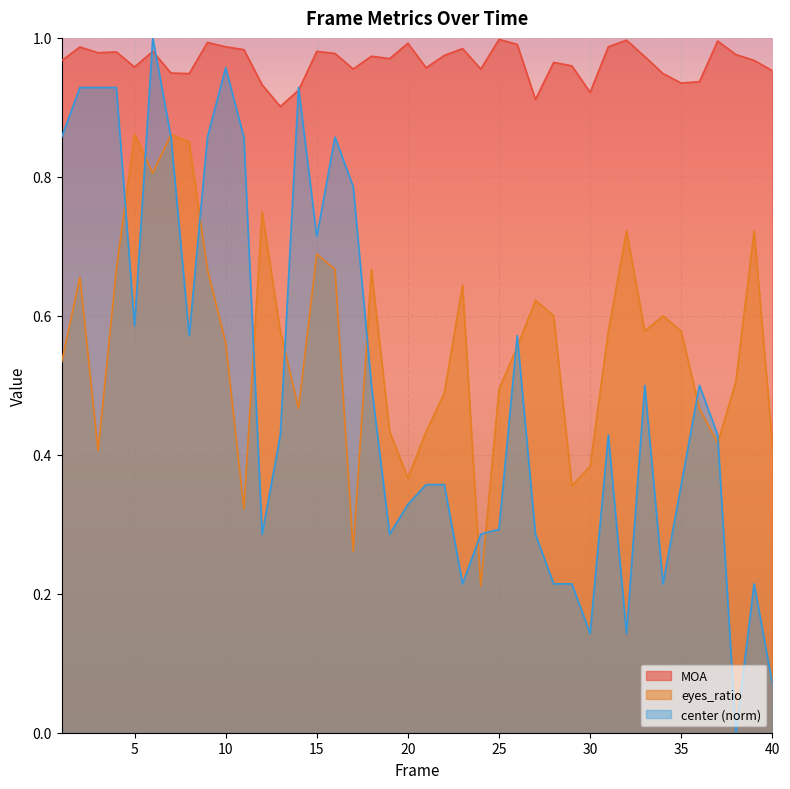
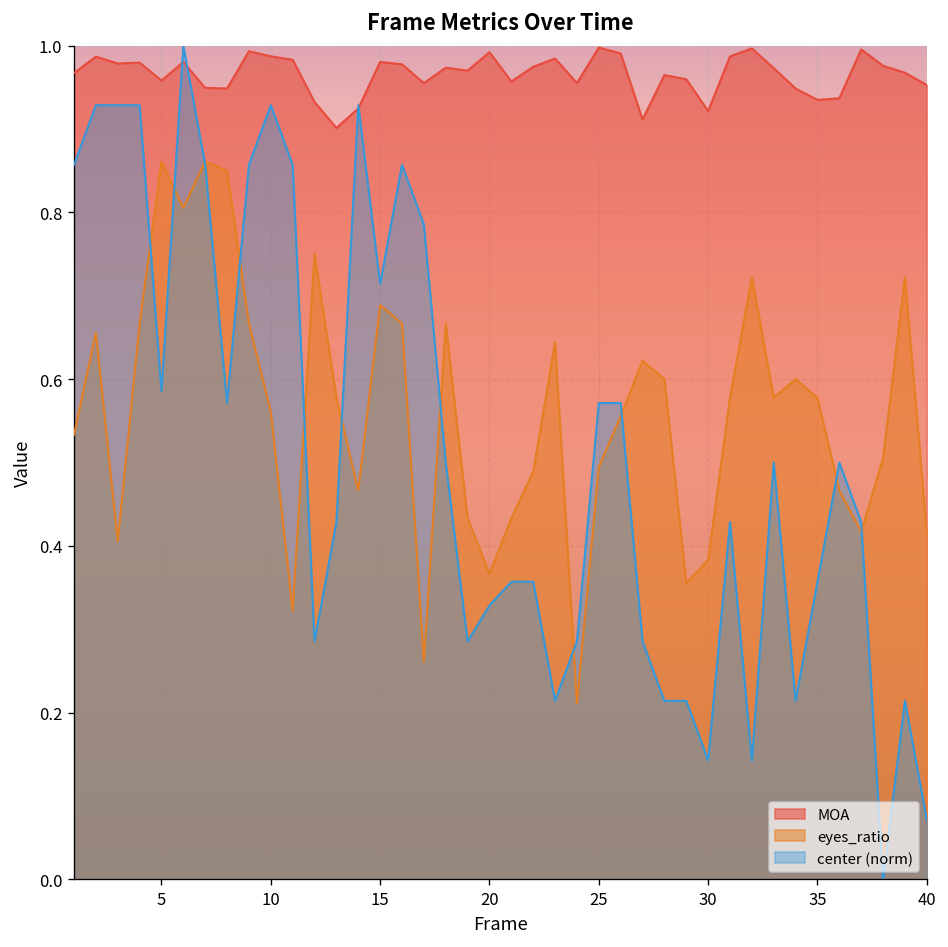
  {
    "center (norm)": {
      "5": 0.59,
-     "10": 0.96,
+     "10": 0.93,
      "15": 0.71,
      "20": 0.33,
-     "25": 0.29,
+     "25": 0.57,
      "30": 0.14,
      "35": 0.36,
      "40": 0.07
    }
  }
